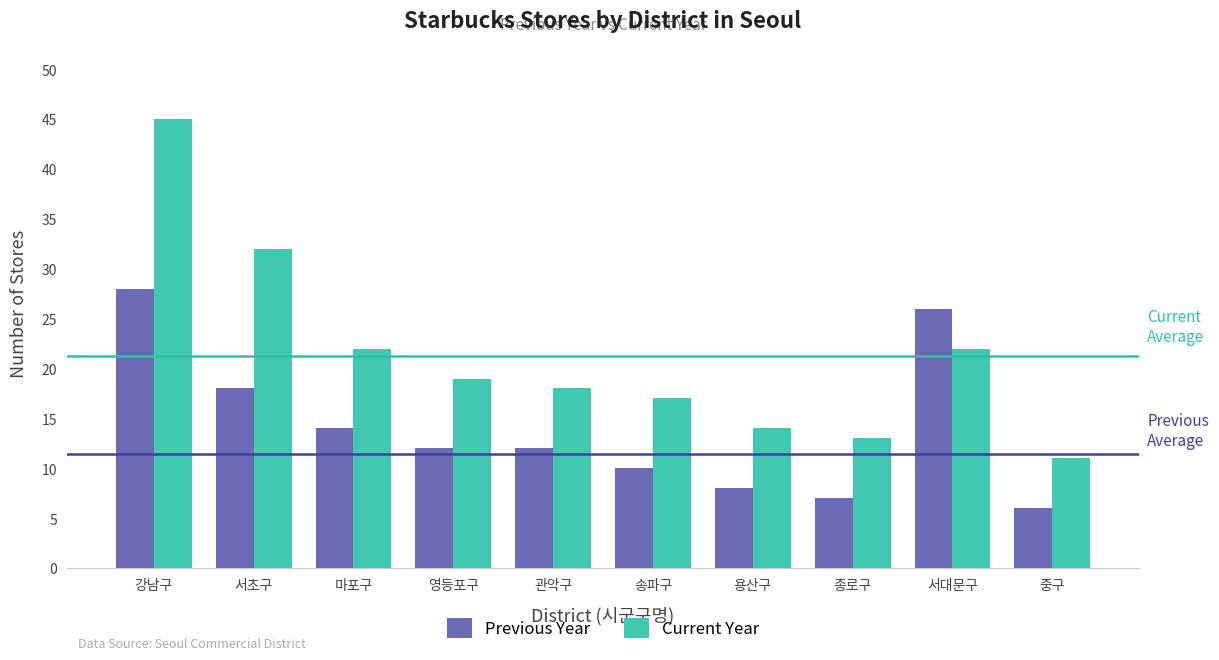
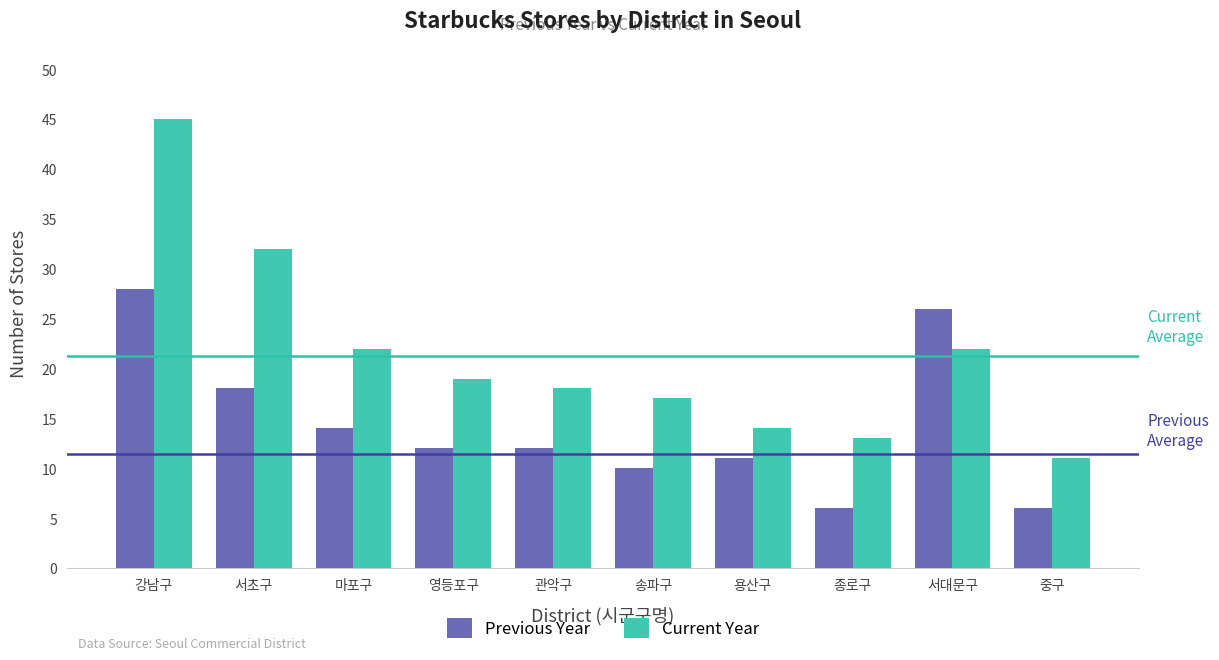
  {
    "Previous Year": {
      "강남구": 28,
      "서초구": 18,
      "마포구": 14,
      "영등포구": 12,
      "관악구": 12,
      "송파구": 10,
-     "용산구": 8,
-     "종로구": 7,
+     "용산구": 11,
+     "종로구": 6,
      "서대문구": 26,
      "중구": 6
    },
    "Current Year": {
      "강남구": 45,
      "서초구": 32,
      "마포구": 22,
      "영등포구": 19,
      "관악구": 18,
      "송파구": 17,
      "용산구": 14,
      "종로구": 13,
      "서대문구": 22,
      "중구": 11
    }
  }
